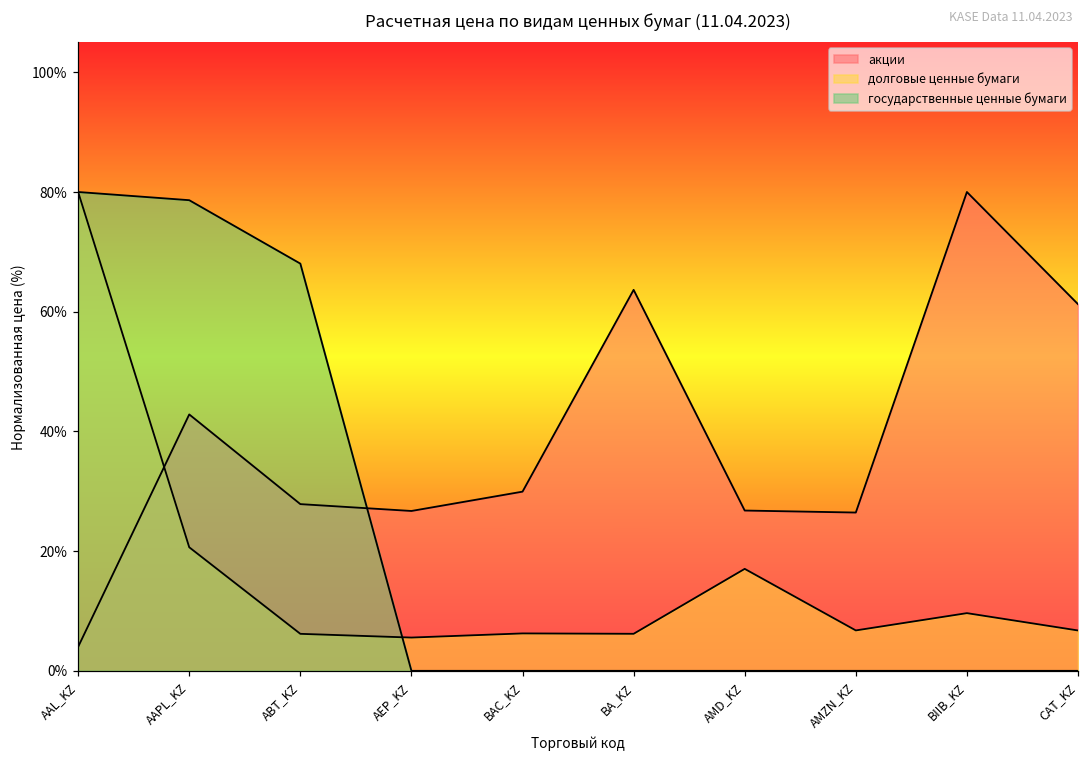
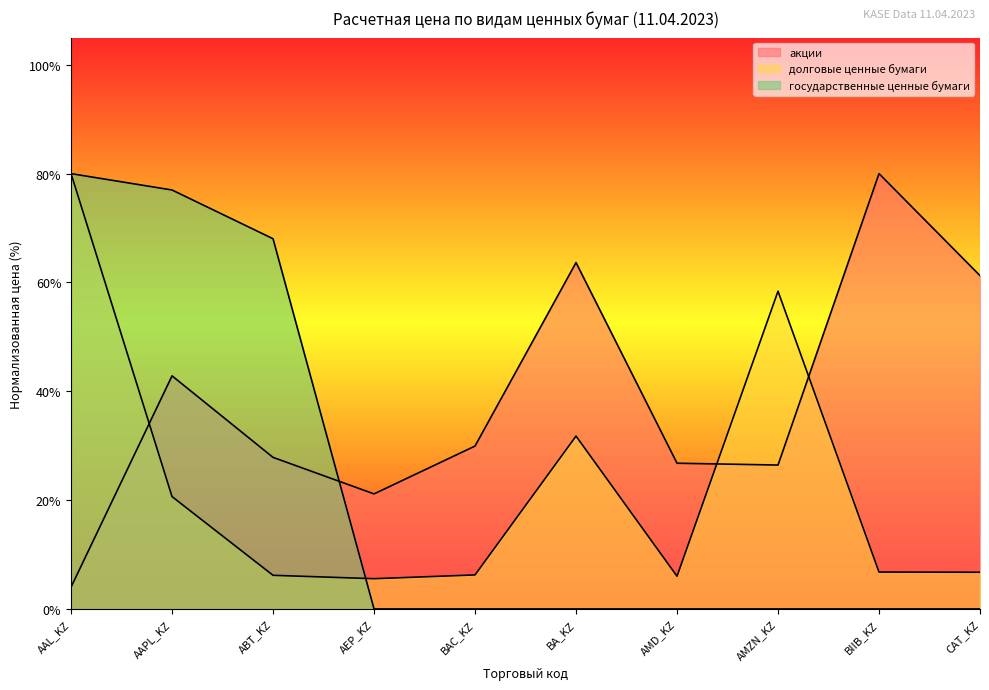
  {
    "акции": {
      "AAL_KZ": "4%",
      "AAPL_KZ": "43%",
      "ABT_KZ": "28%",
-     "AEP_KZ": "27%",
+     "AEP_KZ": "21%",
      "BAC_KZ": "30%",
      "BA_KZ": "64%",
      "AMD_KZ": "27%",
      "AMZN_KZ": "26%",
      "BIIB_KZ": "80%",
      "CAT_KZ": "61%"
    },
    "долговые ценные бумаги": {
      "AAPL_KZ": "21%",
      "ABT_KZ": "6%",
      "AEP_KZ": "6%",
      "BAC_KZ": "6%",
-     "BA_KZ": "6%",
-     "AMD_KZ": "17%",
-     "AMZN_KZ": "7%",
-     "BIIB_KZ": "10%",
+     "BA_KZ": "32%",
+     "AMD_KZ": "6%",
+     "AMZN_KZ": "58%",
+     "BIIB_KZ": "7%",
      "CAT_KZ": "7%"
    },
    "государственные ценные бумаги": {
-     "AAPL_KZ": "79%",
+     "AAPL_KZ": "77%",
      "ABT_KZ": "68%",
      "AEP_KZ": "0%",
      "BAC_KZ": "0%",
      "BA_KZ": "0%",
      "AMD_KZ": "0%",
      "AMZN_KZ": "0%",
      "BIIB_KZ": "0%",
      "CAT_KZ": "0%"
    }
  }
